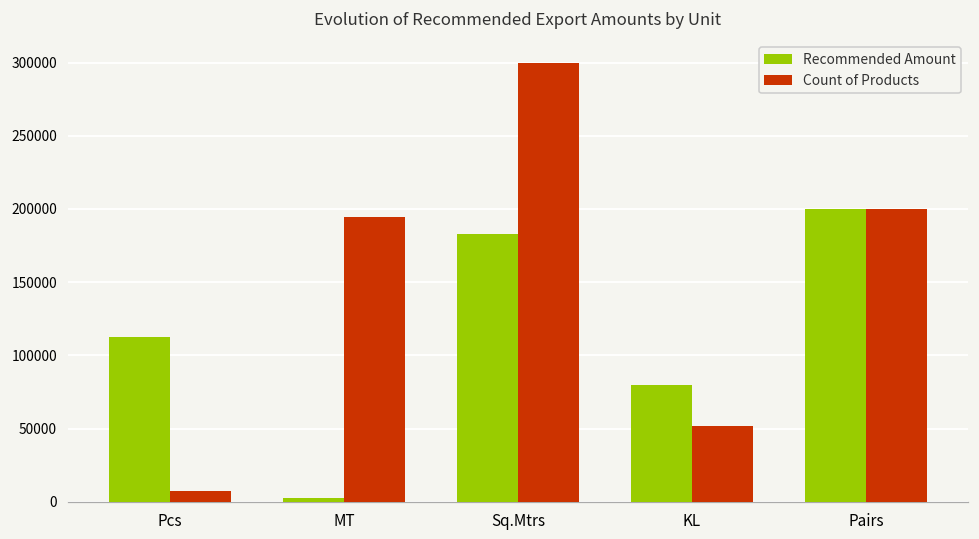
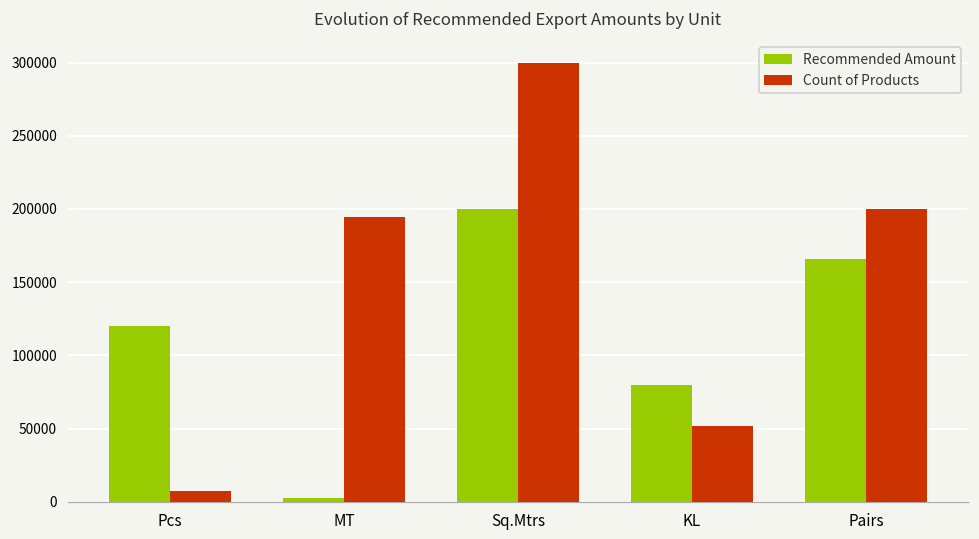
  {
    "Recommended Amount": {
-     "Pcs": 113000,
+     "Pcs": 120000,
      "MT": 3000,
-     "Sq.Mtrs": 183000,
+     "Sq.Mtrs": 200000,
      "KL": 80000,
-     "Pairs": 200000
+     "Pairs": 166000
    },
    "Count of Products": {
      "Pcs": 8000,
      "MT": 194000,
      "Sq.Mtrs": 300000,
      "KL": 52000,
      "Pairs": 200000
    }
  }
